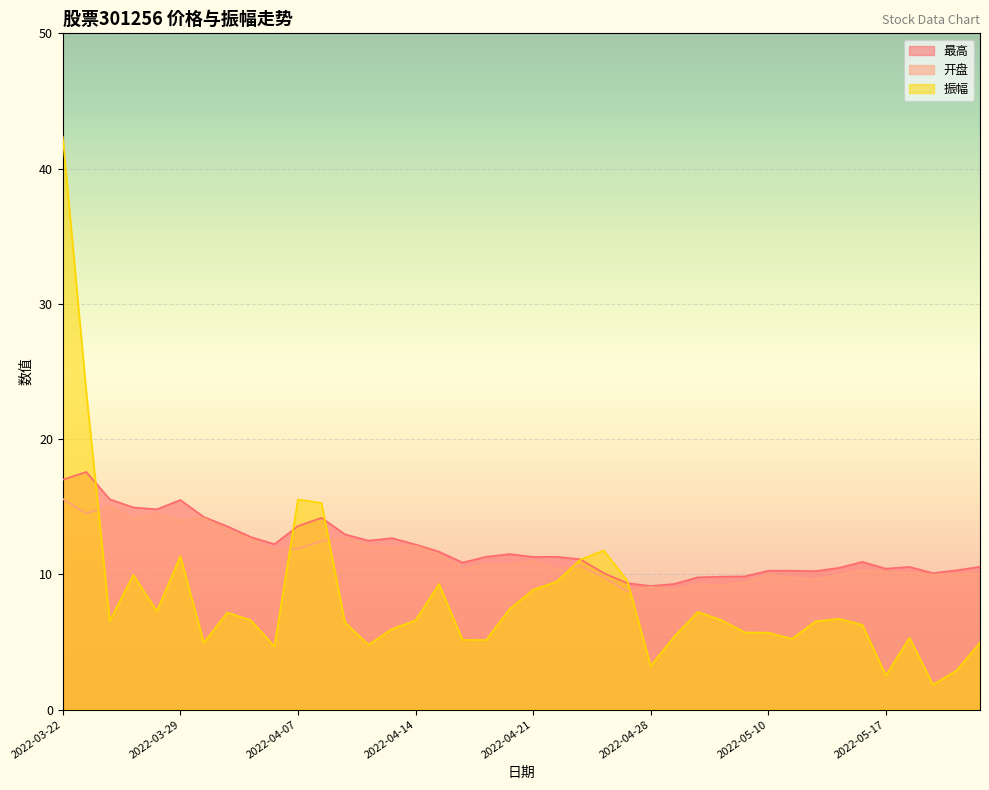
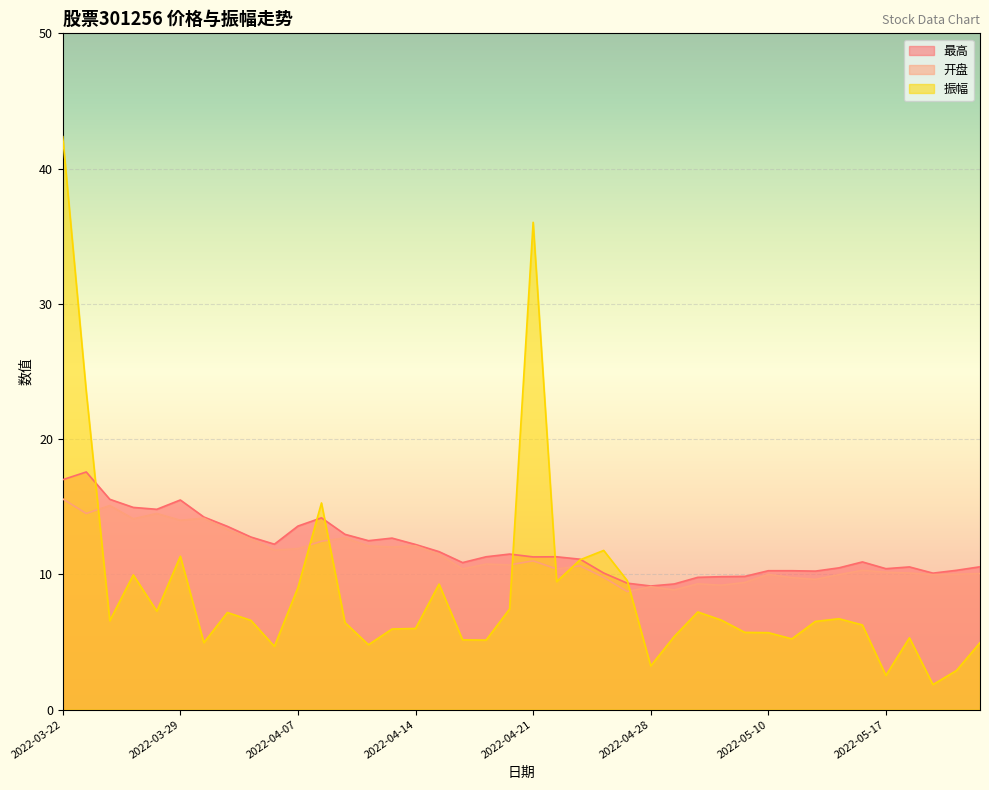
  {
    "振幅": {
      "2022-03-22": 42.4,
      "2022-03-29": 11.3,
-     "2022-04-07": 15.5,
-     "2022-04-14": 6.6,
-     "2022-04-21": 8.9,
+     "2022-04-07": 9.0,
+     "2022-04-14": 6.0,
+     "2022-04-21": 36.0,
      "2022-04-28": 3.2,
      "2022-05-10": 5.7,
      "2022-05-17": 2.5
    }
  }
